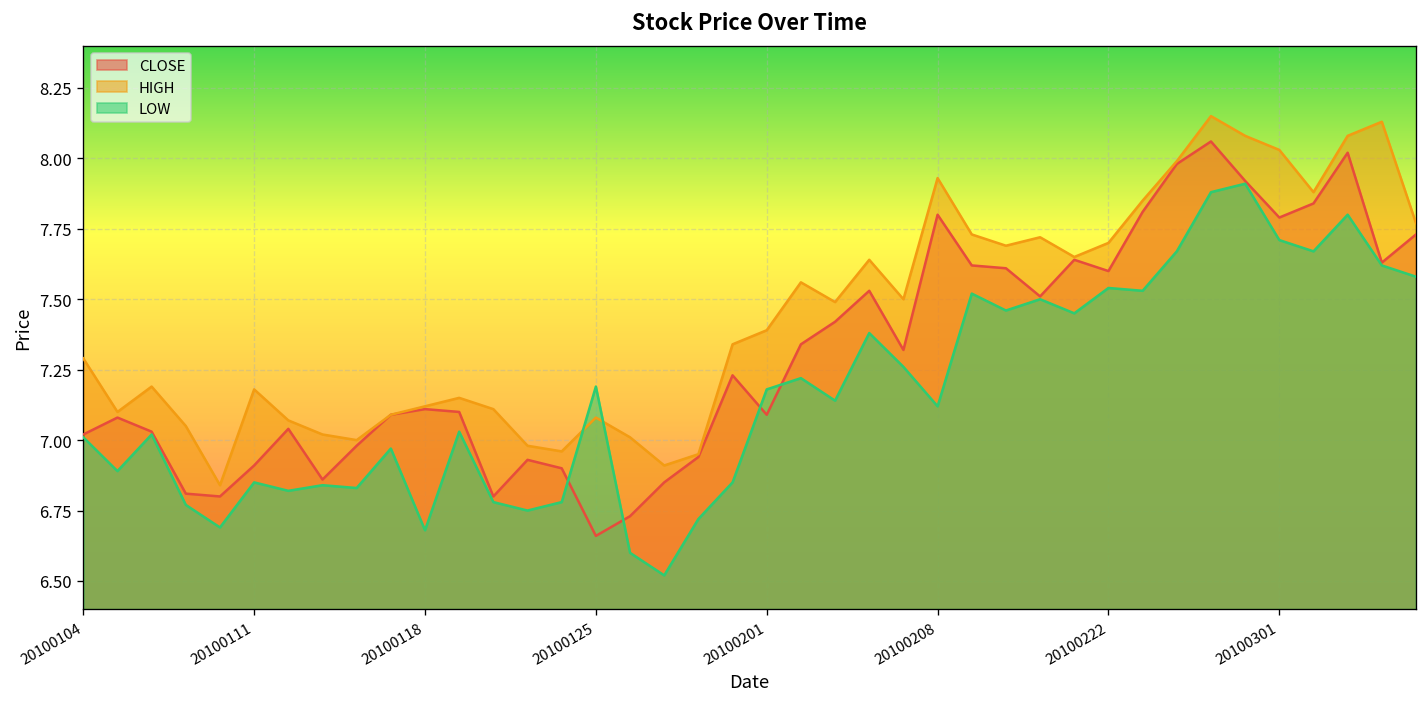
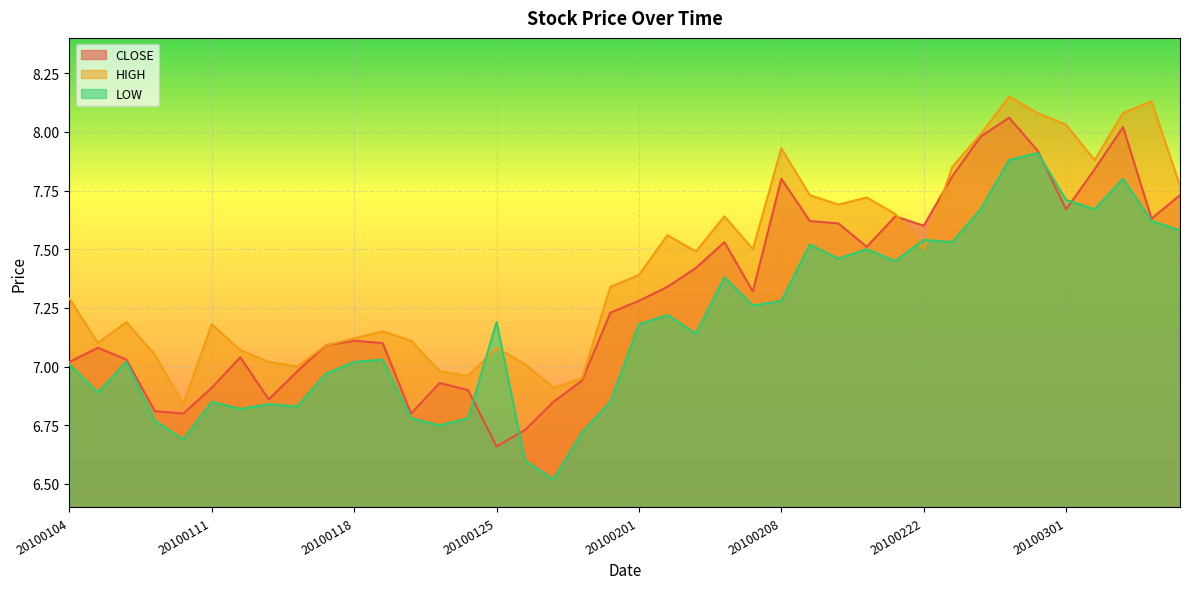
  {
    "CLOSE": {
      "20100111": 6.91,
      "20100125": 6.66,
-     "20100201": 7.09,
+     "20100201": 7.28,
      "20100208": 7.80,
      "20100222": 7.60,
-     "20100301": 7.79
+     "20100301": 7.67
    },
    "HIGH": {
      "20100104": 7.3,
      "20100111": 7.18,
      "20100125": 7.08,
      "20100201": 7.4,
      "20100208": 7.93,
-     "20100222": 7.7,
+     "20100222": 7.5,
      "20100301": 8.03
    },
    "LOW": {
      "20100111": 6.85,
-     "20100118": 6.68,
+     "20100118": 7.02,
      "20100125": 7.19,
      "20100201": 7.18,
-     "20100208": 7.12,
+     "20100208": 7.28,
      "20100222": 7.54,
      "20100301": 7.71
    }
  }
